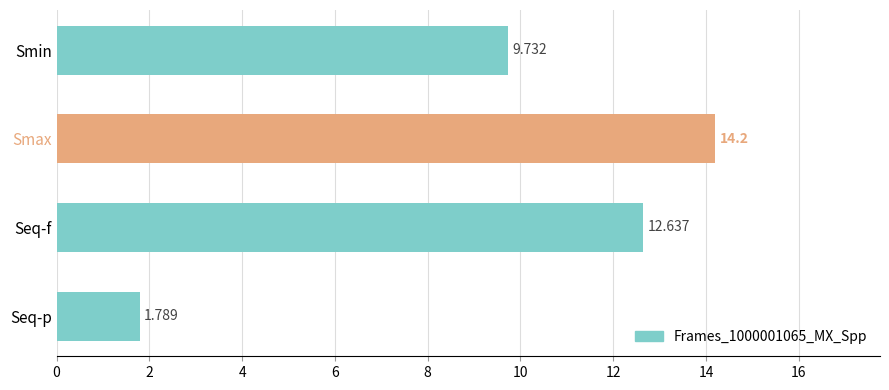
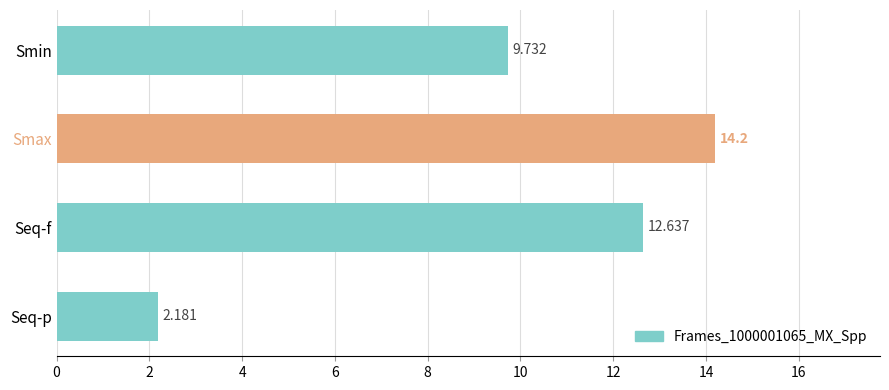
  {
    "Smin": 9.732,
    "Smax": 14.2,
    "Seq-f": 12.637,
-   "Seq-p": 1.789
+   "Seq-p": 2.181
  }
